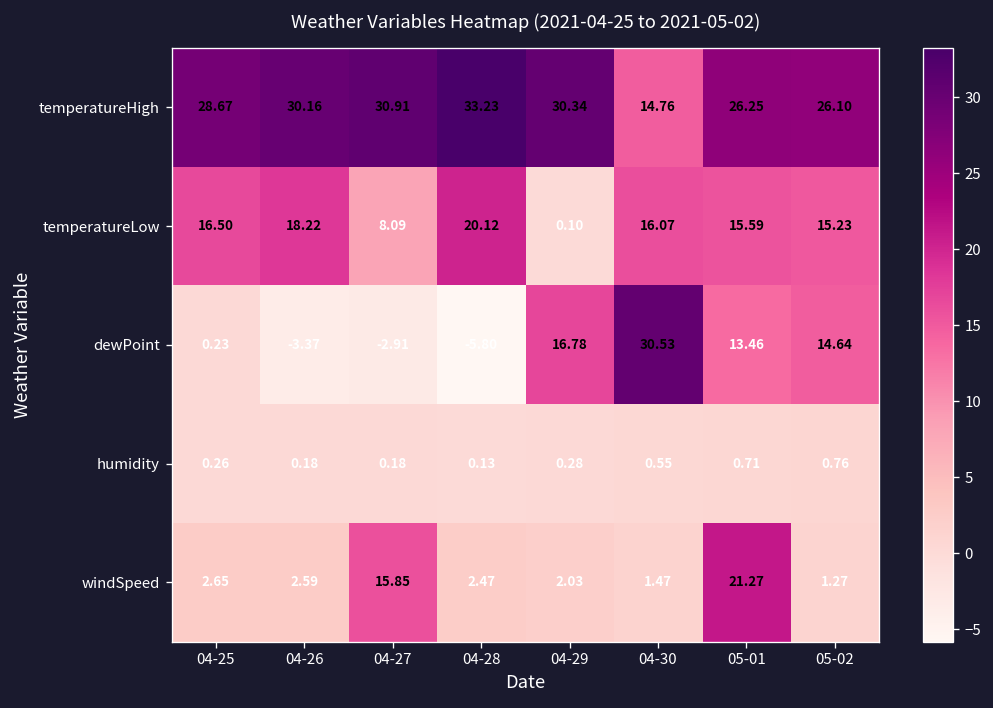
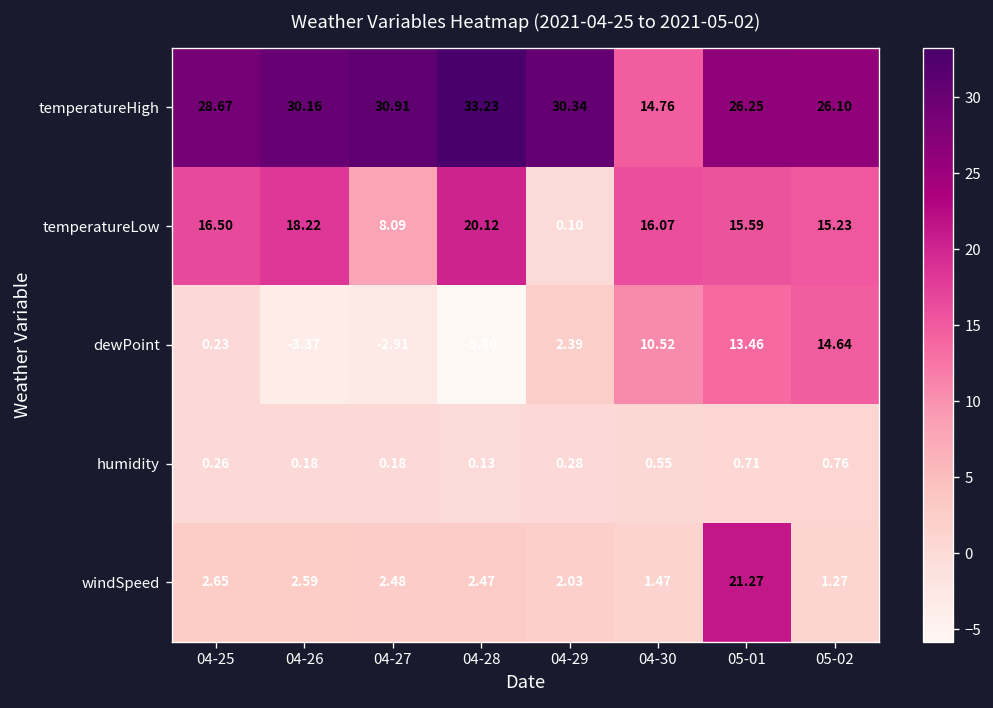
  {
    "temperatureHigh": {
      "04-25": 28.67,
      "04-26": 30.16,
      "04-27": 30.91,
      "04-28": 33.23,
      "04-29": 30.34,
      "04-30": 14.76,
      "05-01": 26.25,
      "05-02": 26.10
    },
    "temperatureLow": {
      "04-25": 16.50,
      "04-26": 18.22,
      "04-27": 8.09,
      "04-28": 20.12,
      "04-30": 16.07,
      "05-01": 15.59,
      "05-02": 15.23
    },
    "dewPoint": {
-     "04-29": 16.78,
-     "04-30": 30.53,
+     "04-29": 2.39,
+     "04-30": 10.52,
      "05-01": 13.46,
      "05-02": 14.64
    },
    "windSpeed": {
      "04-25": 2.65,
      "04-26": 2.59,
-     "04-27": 15.85,
+     "04-27": 2.48,
      "04-28": 2.47,
      "04-29": 2.03,
      "04-30": 1.47,
      "05-01": 21.27
    }
  }
